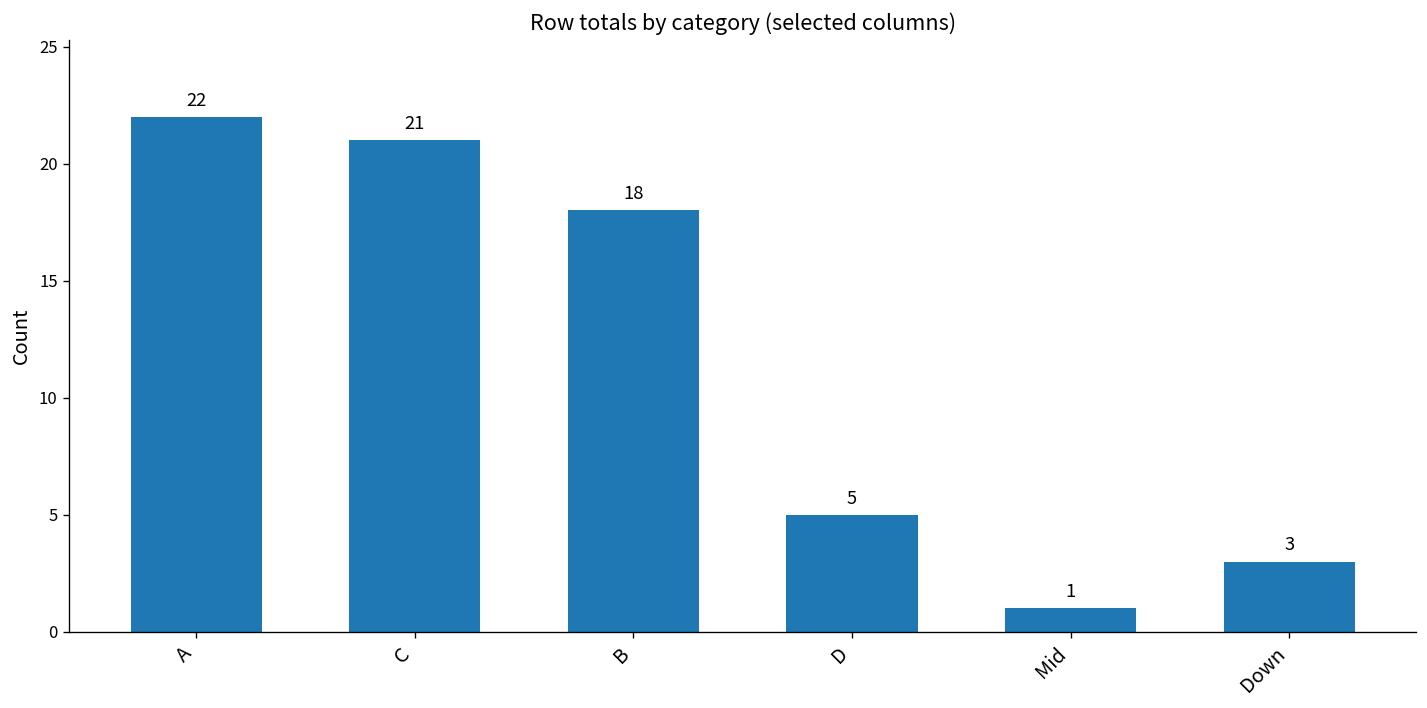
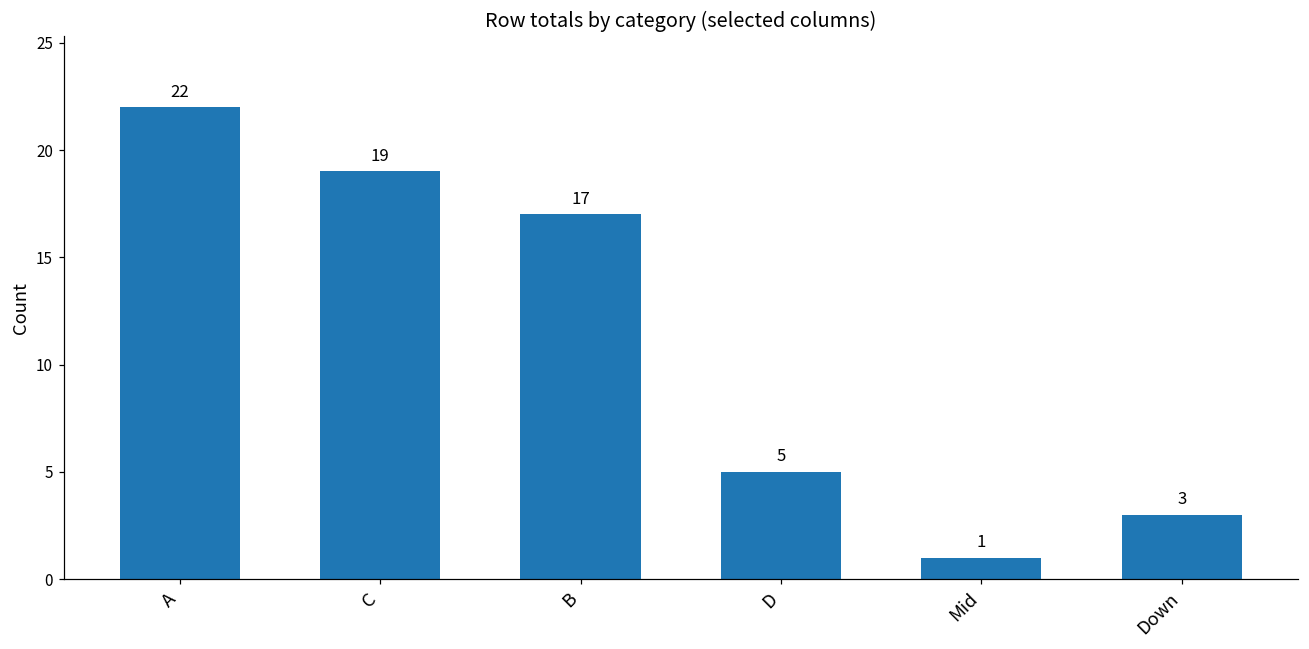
  {
    "A": 22,
-   "C": 21,
-   "B": 18,
+   "C": 19,
+   "B": 17,
    "D": 5,
    "Mid": 1,
    "Down": 3
  }
